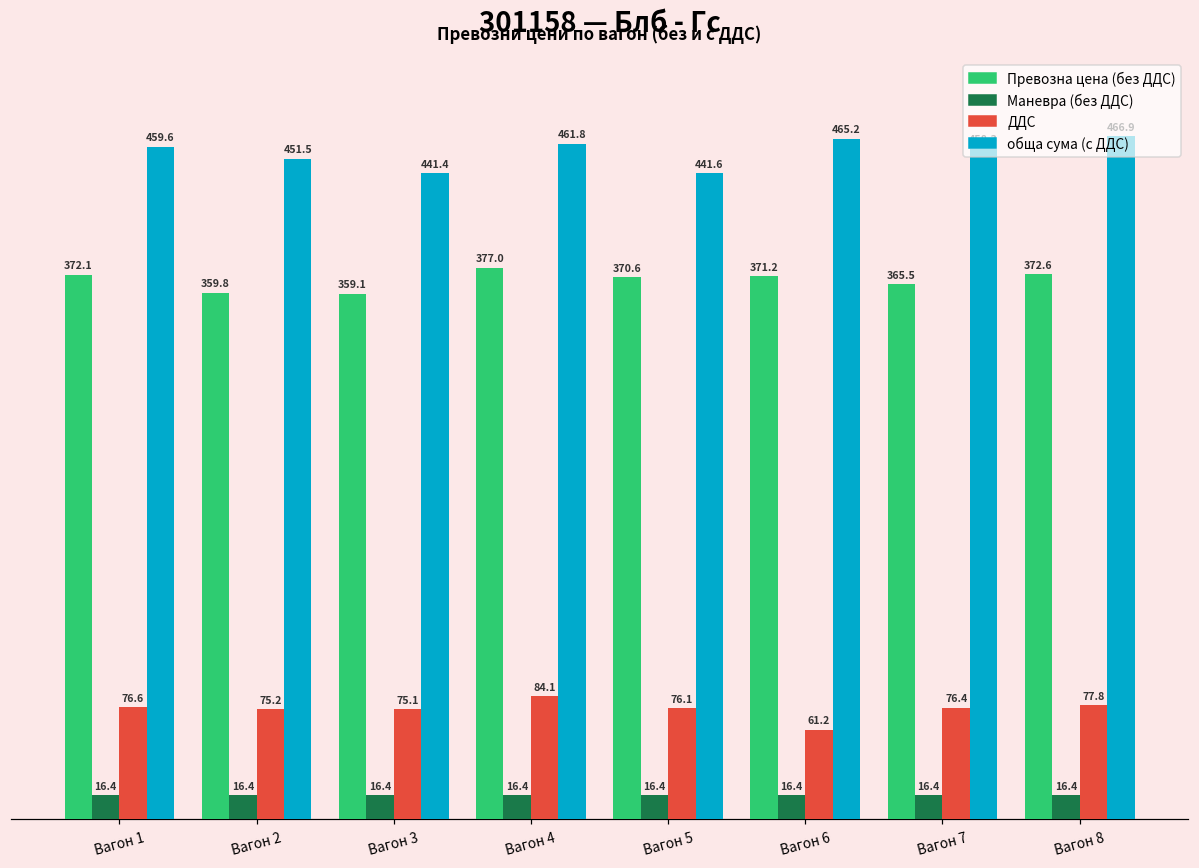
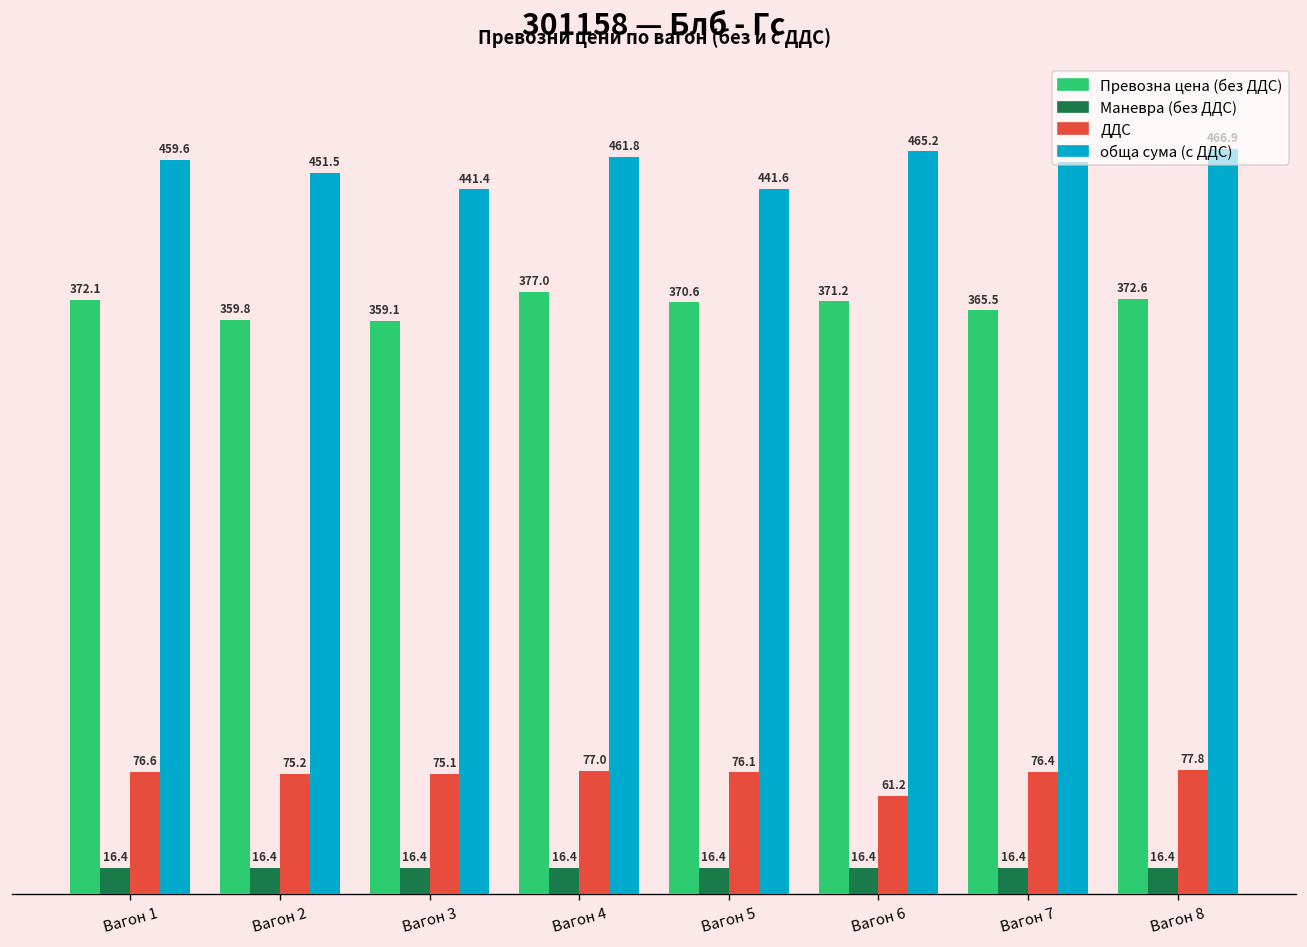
  {
    "Превозна цена (без ДДС)": {
      "Вагон 1": 372.1,
      "Вагон 2": 359.8,
      "Вагон 3": 359.1,
      "Вагон 4": 377.0,
      "Вагон 5": 370.6,
      "Вагон 6": 371.2,
      "Вагон 7": 365.5,
      "Вагон 8": 372.6
    },
    "Маневра (без ДДС)": {
      "Вагон 1": 16.4,
      "Вагон 2": 16.4,
      "Вагон 3": 16.4,
      "Вагон 4": 16.4,
      "Вагон 5": 16.4,
      "Вагон 6": 16.4,
      "Вагон 7": 16.4,
      "Вагон 8": 16.4
    },
    "ДДС": {
      "Вагон 1": 76.6,
      "Вагон 2": 75.2,
      "Вагон 3": 75.1,
-     "Вагон 4": 84.1,
+     "Вагон 4": 77.0,
      "Вагон 5": 76.1,
      "Вагон 6": 61.2,
      "Вагон 7": 76.4,
      "Вагон 8": 77.8
    },
    "обща сума (с ДДС)": {
      "Вагон 1": 459.6,
      "Вагон 2": 451.5,
      "Вагон 3": 441.4,
      "Вагон 4": 461.8,
      "Вагон 5": 441.6,
      "Вагон 6": 465.2
    }
  }
